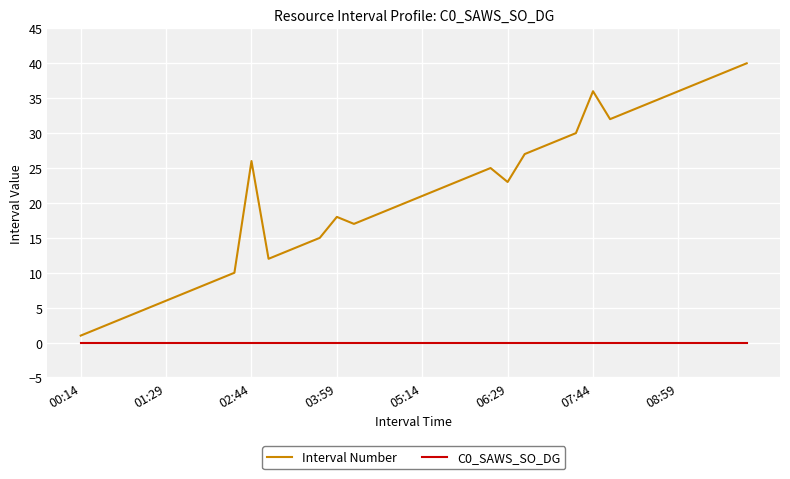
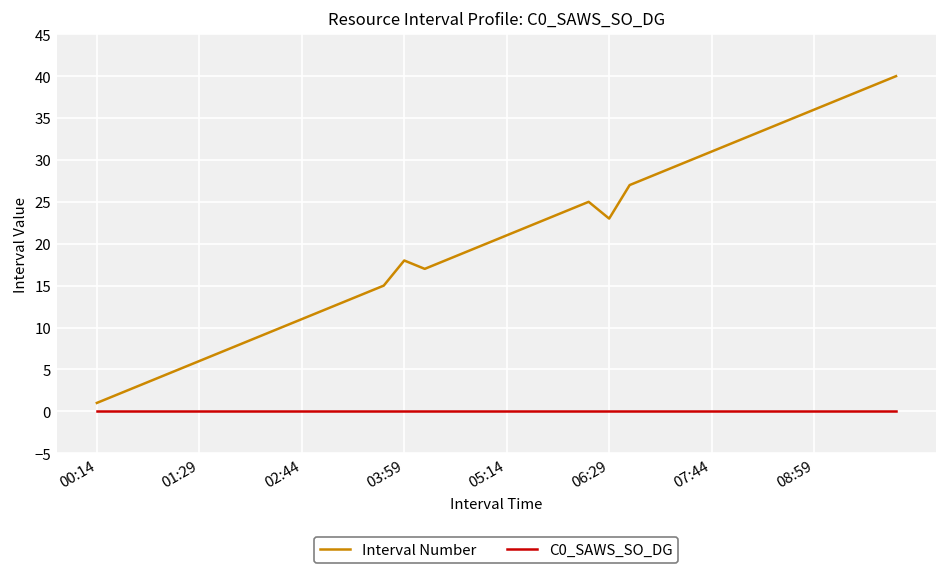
  {
    "Interval Number": {
      "00:14": 1,
      "01:29": 6,
-     "02:44": 26,
+     "02:44": 11,
      "03:59": 18,
      "05:14": 21,
      "06:29": 23,
-     "07:44": 36,
+     "07:44": 31,
      "08:59": 36
    },
    "C0_SAWS_SO_DG": {
      "00:14": 0,
      "01:29": 0,
      "02:44": 0,
      "03:59": 0,
      "05:14": 0,
      "06:29": 0,
      "07:44": 0,
      "08:59": 0
    }
  }
